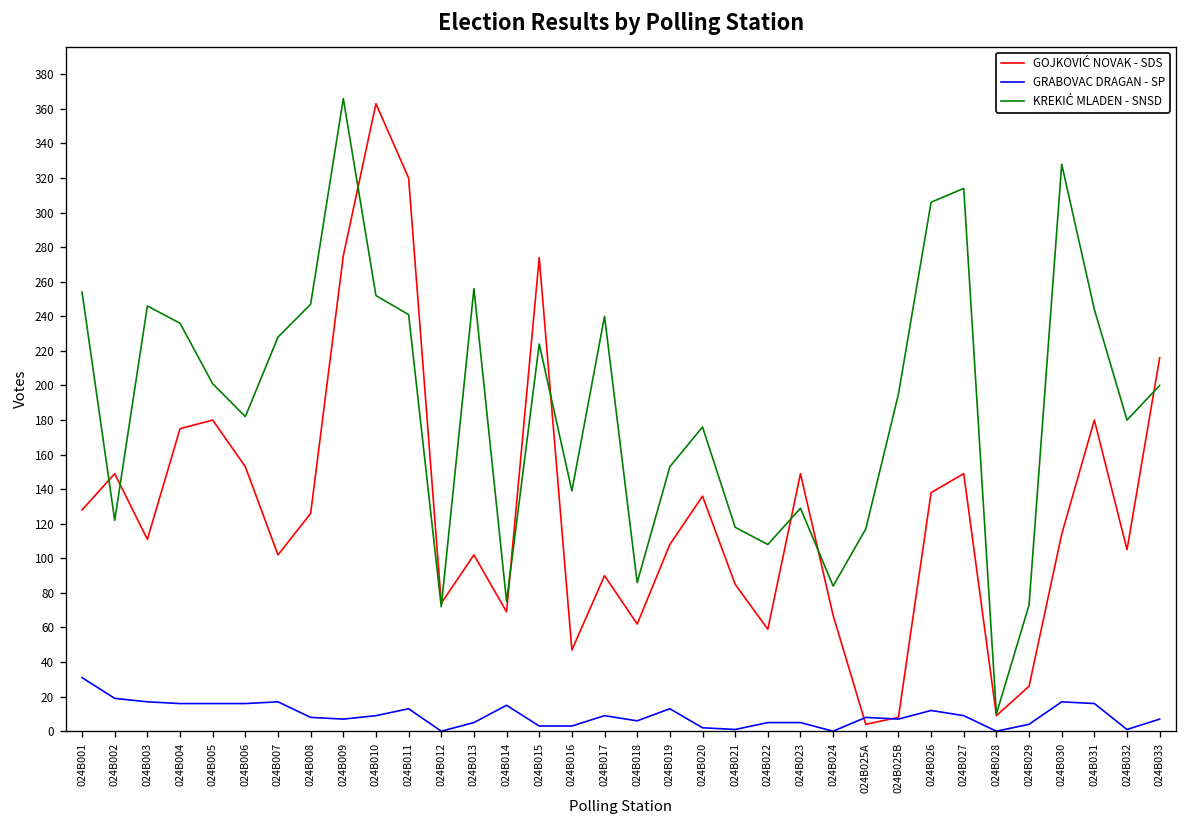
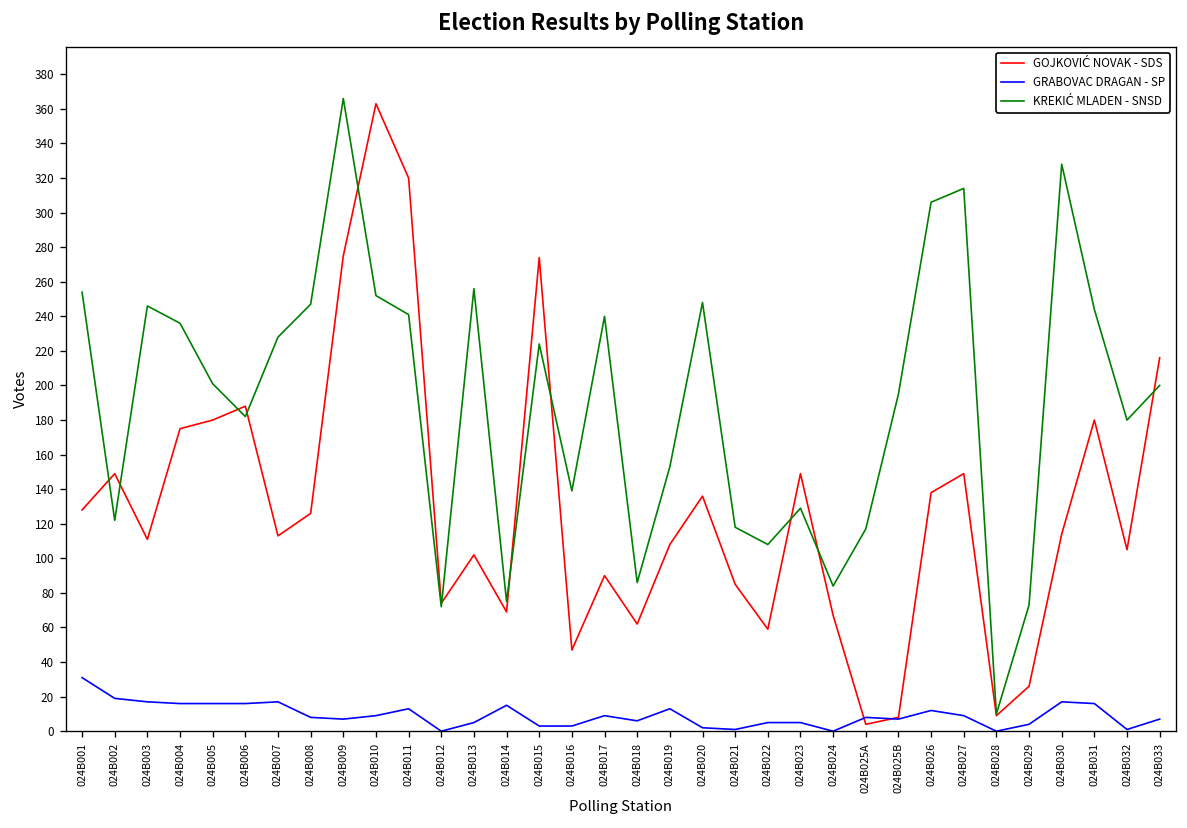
  {
    "GOJKOVIĆ NOVAK - SDS": {
      "024B001": 128,
      "024B002": 149,
      "024B003": 111,
      "024B004": 175,
      "024B005": 180,
-     "024B006": 153,
-     "024B007": 102,
+     "024B006": 188,
+     "024B007": 113,
      "024B008": 126,
      "024B009": 275,
      "024B010": 363,
      "024B011": 320,
      "024B012": 74,
      "024B013": 102,
      "024B014": 69,
      "024B015": 274,
      "024B016": 47,
      "024B017": 90,
      "024B018": 62,
      "024B019": 108,
      "024B020": 136,
      "024B021": 85,
      "024B022": 59,
      "024B023": 149,
      "024B024": 67,
      "024B025A": 4,
      "024B026": 138,
      "024B027": 149,
      "024B029": 26,
      "024B030": 114,
      "024B031": 180,
      "024B032": 105,
      "024B033": 216
    },
    "GRABOVAC DRAGAN - SP": {
      "024B001": 31,
      "024B002": 19,
      "024B003": 17,
      "024B004": 16,
      "024B005": 16,
      "024B006": 16,
      "024B007": 17,
      "024B008": 8,
      "024B009": 7,
      "024B010": 9,
      "024B011": 13,
      "024B012": 0,
      "024B013": 5,
      "024B014": 15,
      "024B015": 3,
      "024B016": 3,
      "024B017": 9,
      "024B018": 6,
      "024B019": 13,
      "024B020": 2,
      "024B021": 1,
      "024B022": 5,
      "024B023": 5,
      "024B024": 0,
      "024B025A": 8,
      "024B026": 12,
      "024B027": 9,
      "024B028": 0,
      "024B029": 4,
      "024B030": 17,
      "024B031": 16,
      "024B032": 1,
      "024B033": 7
    },
    "KREKIĆ MLADEN - SNSD": {
      "024B001": 254,
      "024B002": 122,
      "024B003": 246,
      "024B004": 236,
      "024B005": 201,
      "024B006": 182,
      "024B007": 228,
      "024B008": 247,
      "024B009": 366,
      "024B010": 252,
      "024B011": 241,
      "024B012": 72,
      "024B013": 256,
      "024B014": 75,
      "024B015": 224,
      "024B016": 139,
      "024B017": 240,
      "024B018": 86,
      "024B019": 153,
-     "024B020": 176,
+     "024B020": 248,
      "024B021": 118,
      "024B022": 108,
      "024B023": 129,
      "024B024": 84,
      "024B025A": 117,
      "024B025B": 195,
      "024B026": 306,
      "024B027": 314,
      "024B029": 73,
      "024B030": 328,
      "024B031": 244,
      "024B032": 180,
      "024B033": 200
    }
  }
